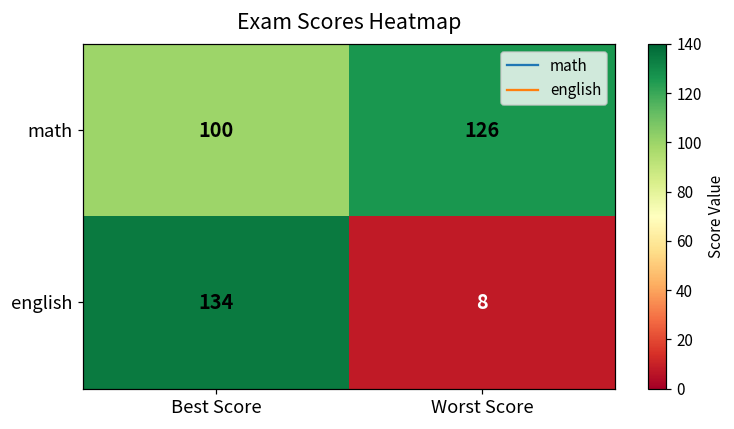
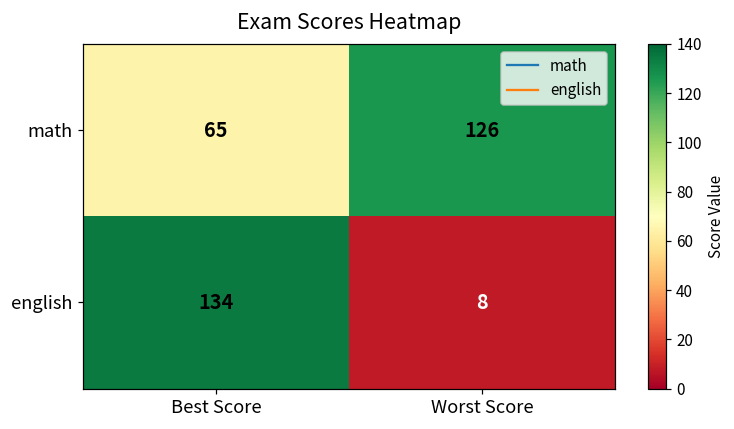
  {
    "math": {
-     "Best Score": 100,
+     "Best Score": 65,
      "Worst Score": 126
    },
    "english": {
      "Best Score": 134,
      "Worst Score": 8
    }
  }
